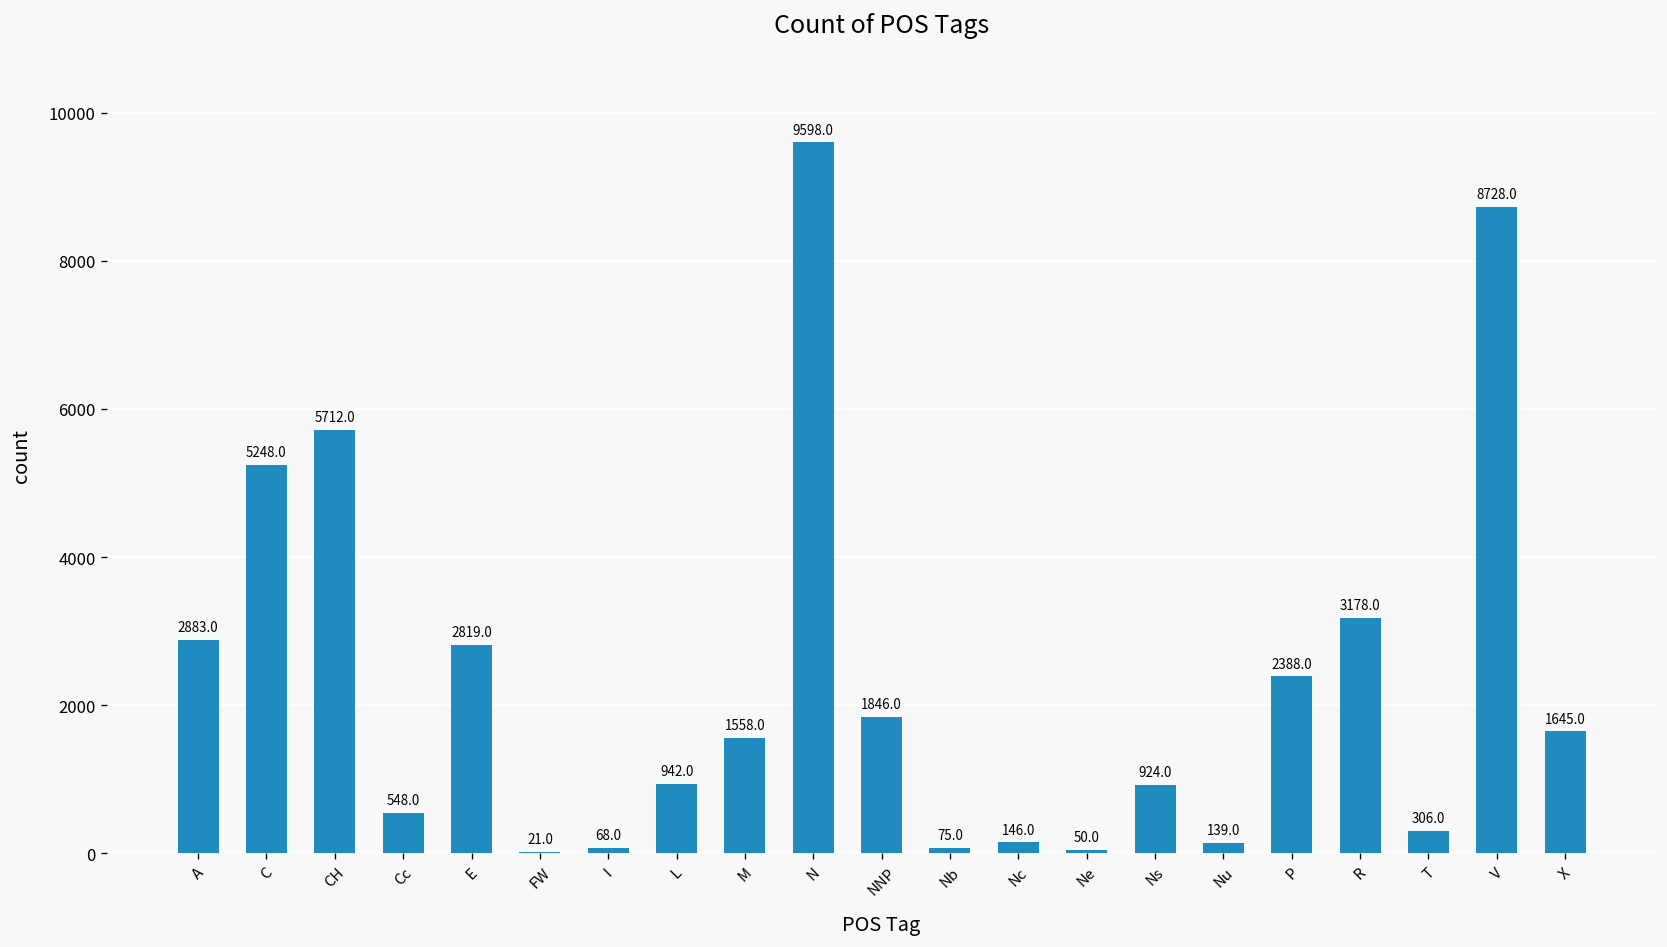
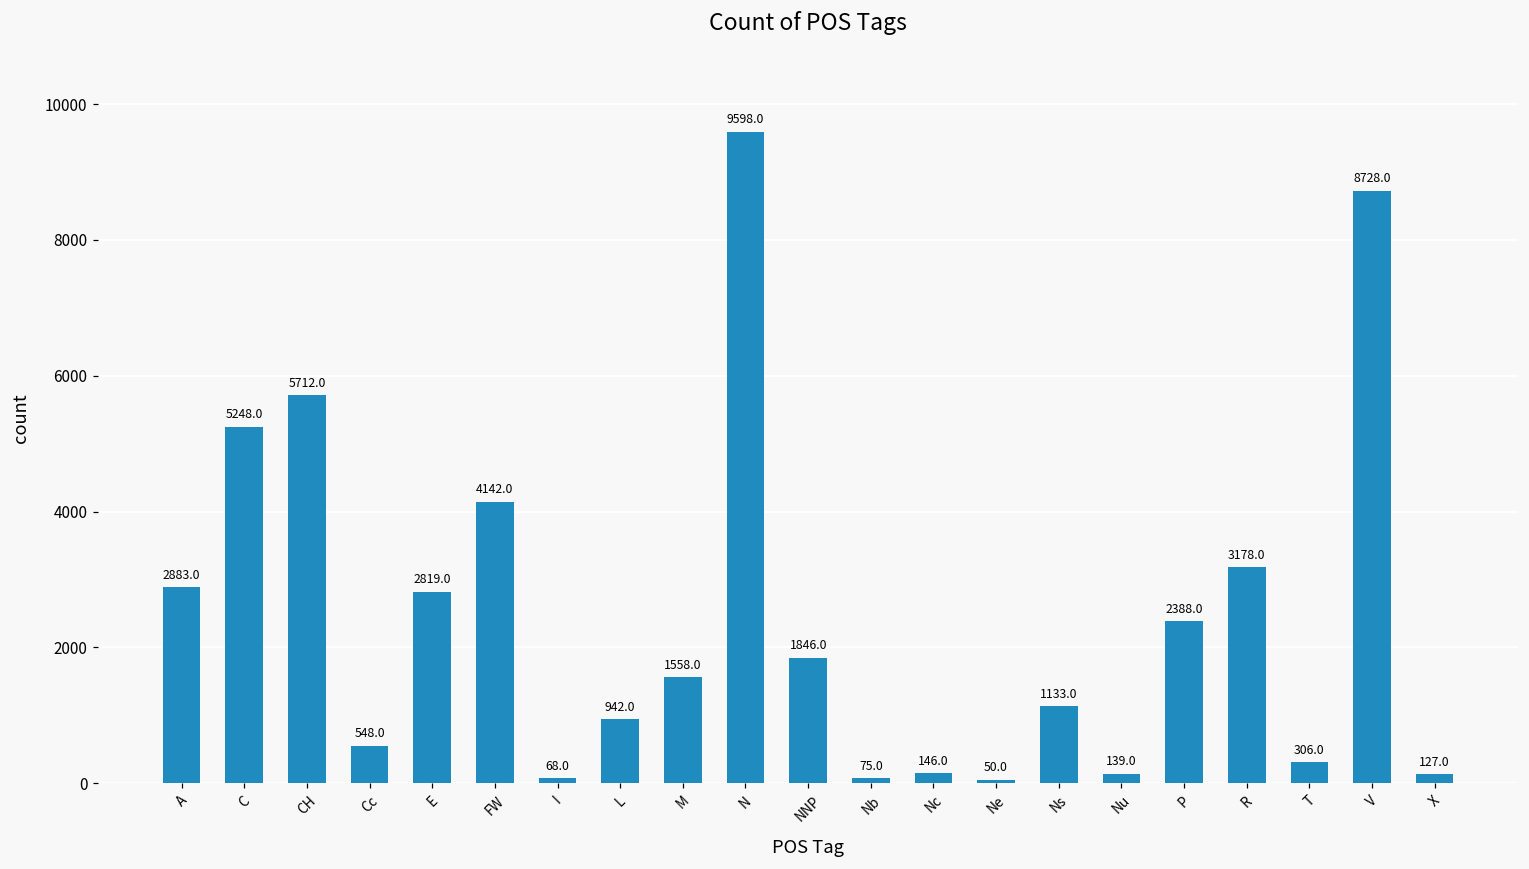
  {
    "A": 2883.0,
    "C": 5248.0,
    "CH": 5712.0,
    "Cc": 548.0,
    "E": 2819.0,
-   "FW": 21.0,
+   "FW": 4142.0,
    "I": 68.0,
    "L": 942.0,
    "M": 1558.0,
    "N": 9598.0,
    "NNP": 1846.0,
    "Nb": 75.0,
    "Nc": 146.0,
    "Ne": 50.0,
-   "Ns": 924.0,
+   "Ns": 1133.0,
    "Nu": 139.0,
    "P": 2388.0,
    "R": 3178.0,
    "T": 306.0,
    "V": 8728.0,
-   "X": 1645.0
+   "X": 127.0
  }
